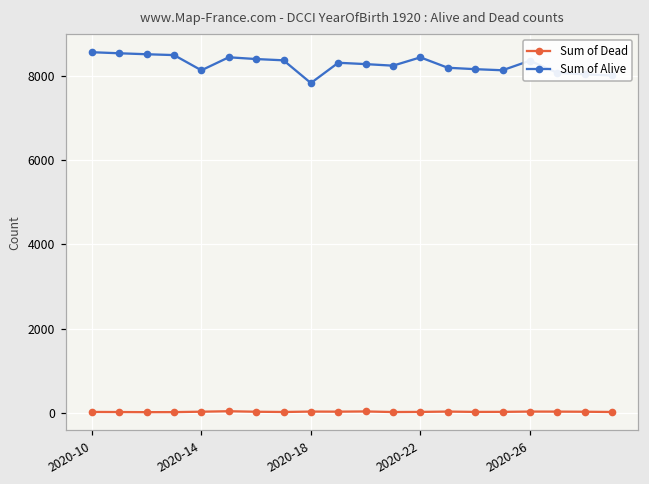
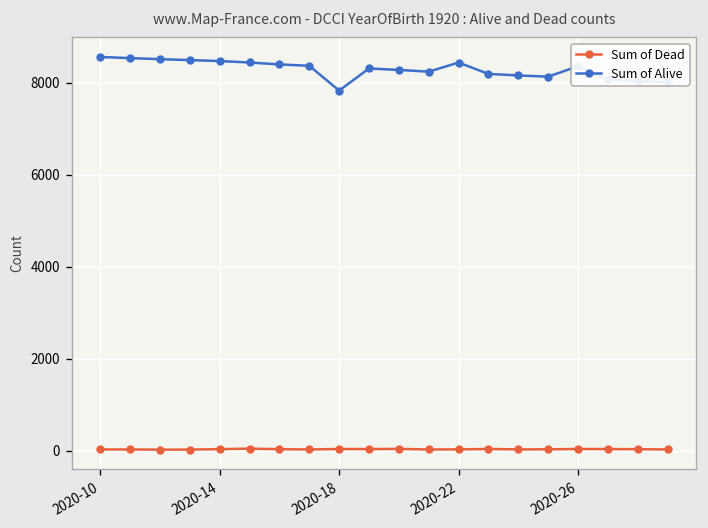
  {
    "Sum of Dead": {
      "2020-10": 0,
      "2020-14": 0,
      "2020-18": 0,
      "2020-22": 0,
      "2020-26": 0
    },
    "Sum of Alive": {
      "2020-10": 8600,
-     "2020-14": 8100,
+     "2020-14": 8500,
      "2020-18": 7800,
      "2020-22": 8400
    }
  }
